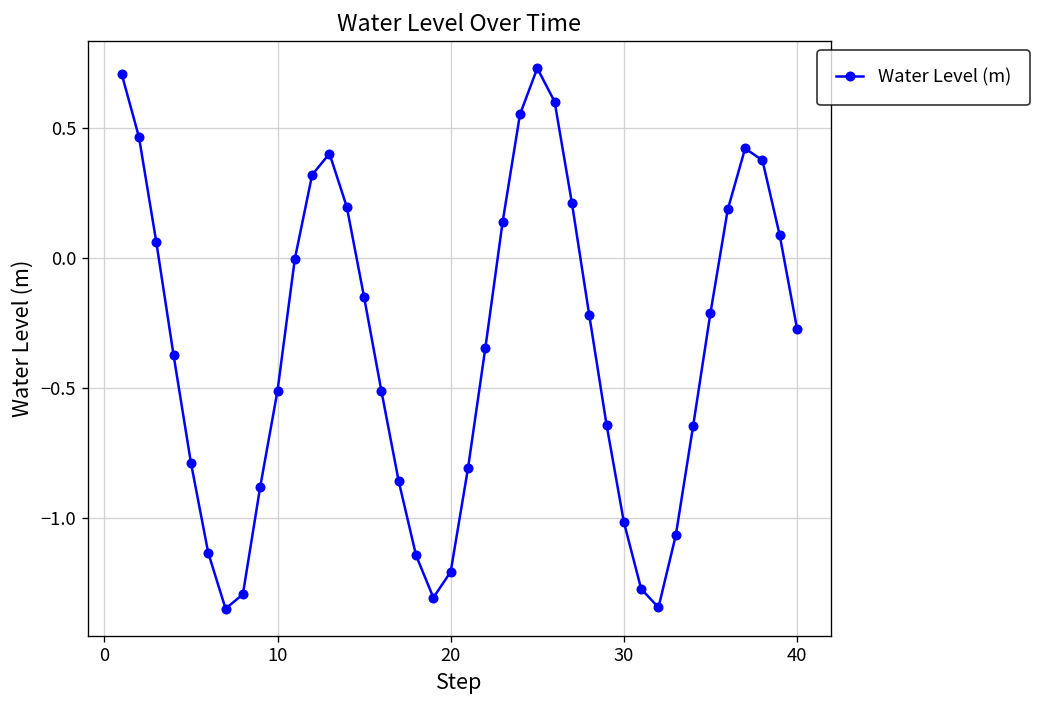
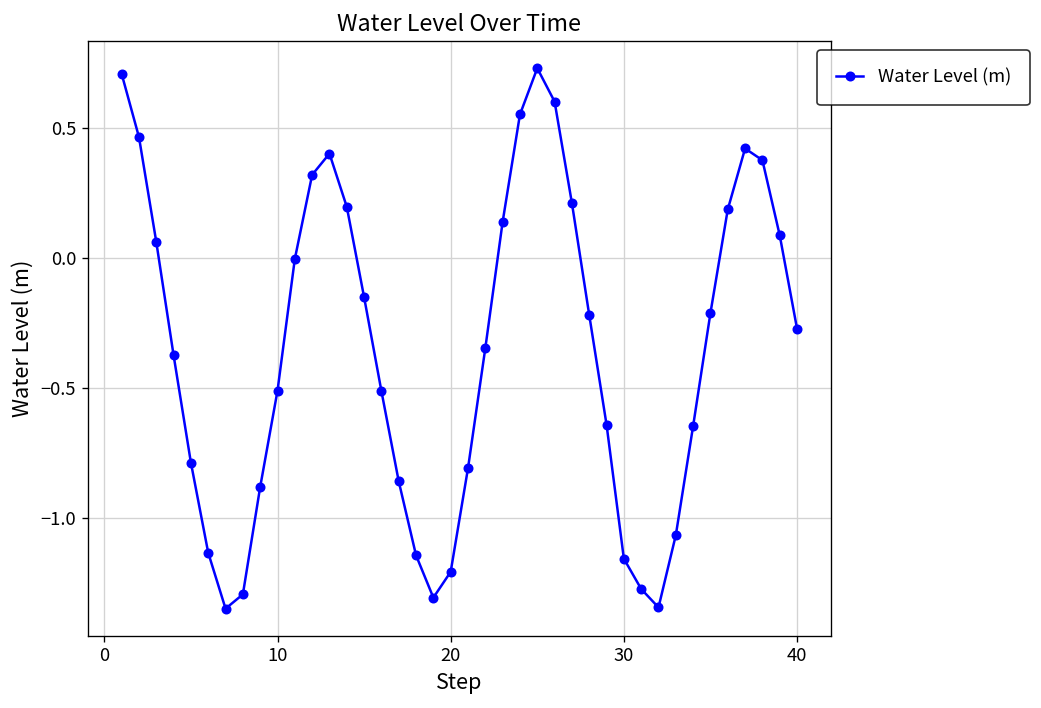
  {
    "10": -0.51,
    "20": -1.21,
-   "30": -1.02,
+   "30": -1.16,
    "40": -0.27
  }
